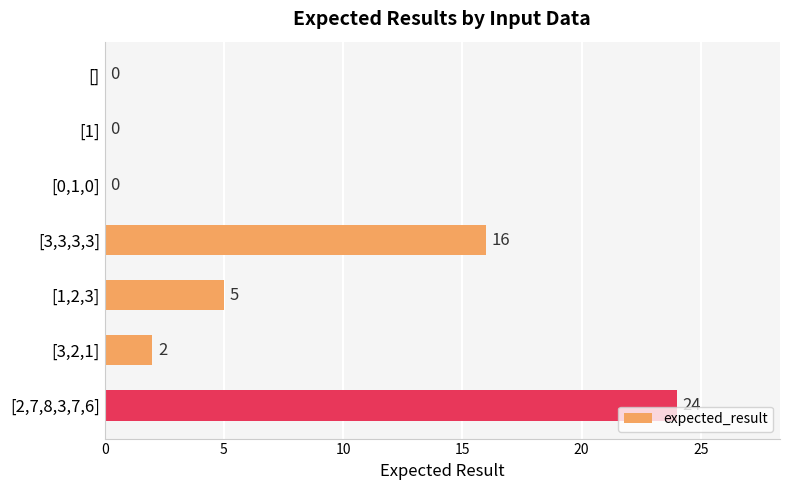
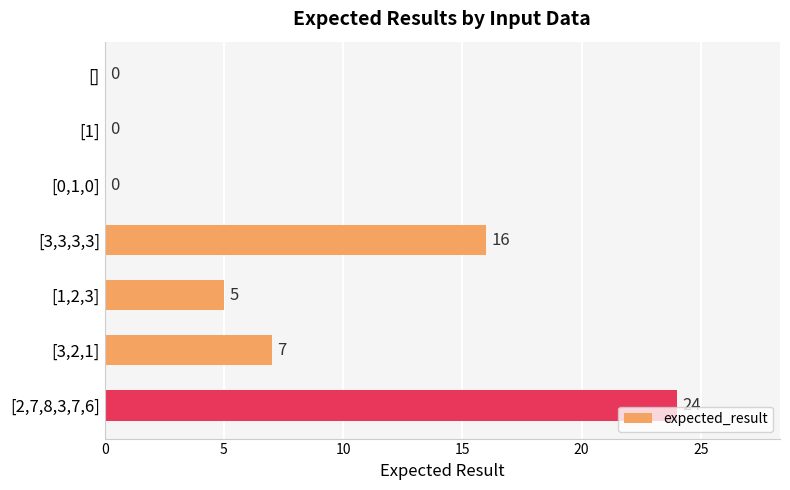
  {
    "[]": 0,
    "[1]": 0,
    "[0,1,0]": 0,
    "[3,3,3,3]": 16,
    "[1,2,3]": 5,
-   "[3,2,1]": 2
+   "[3,2,1]": 7
  }
